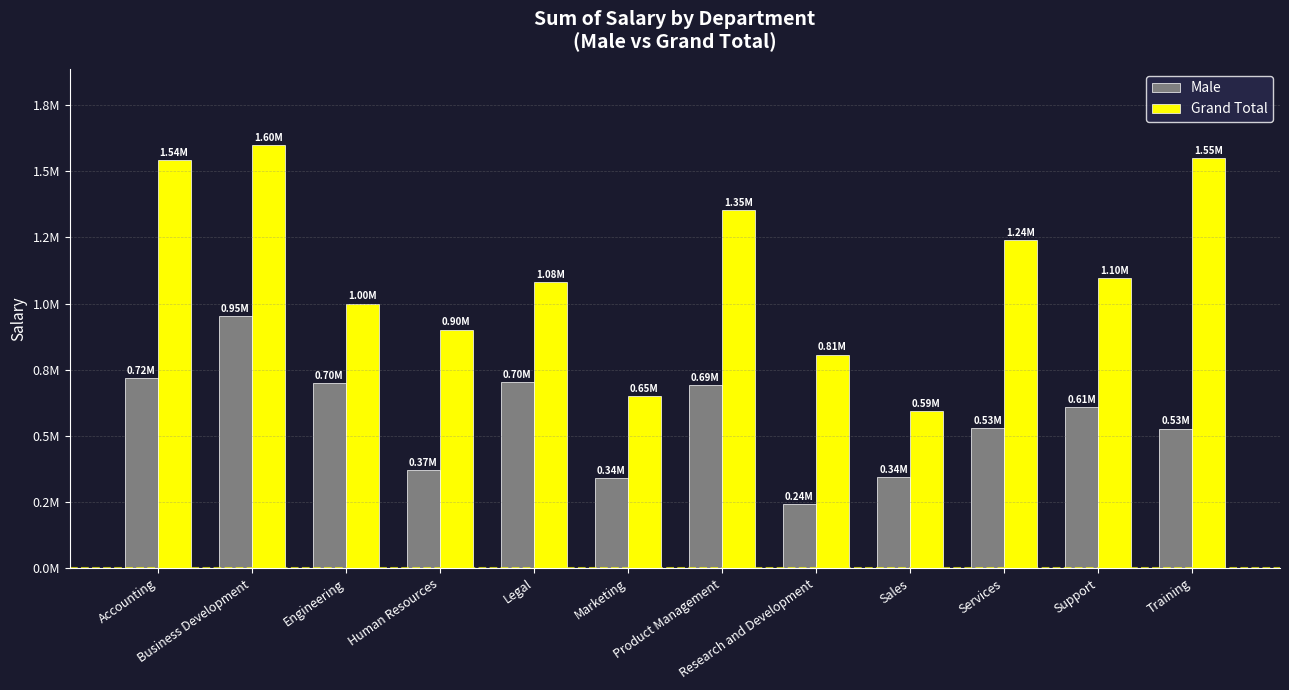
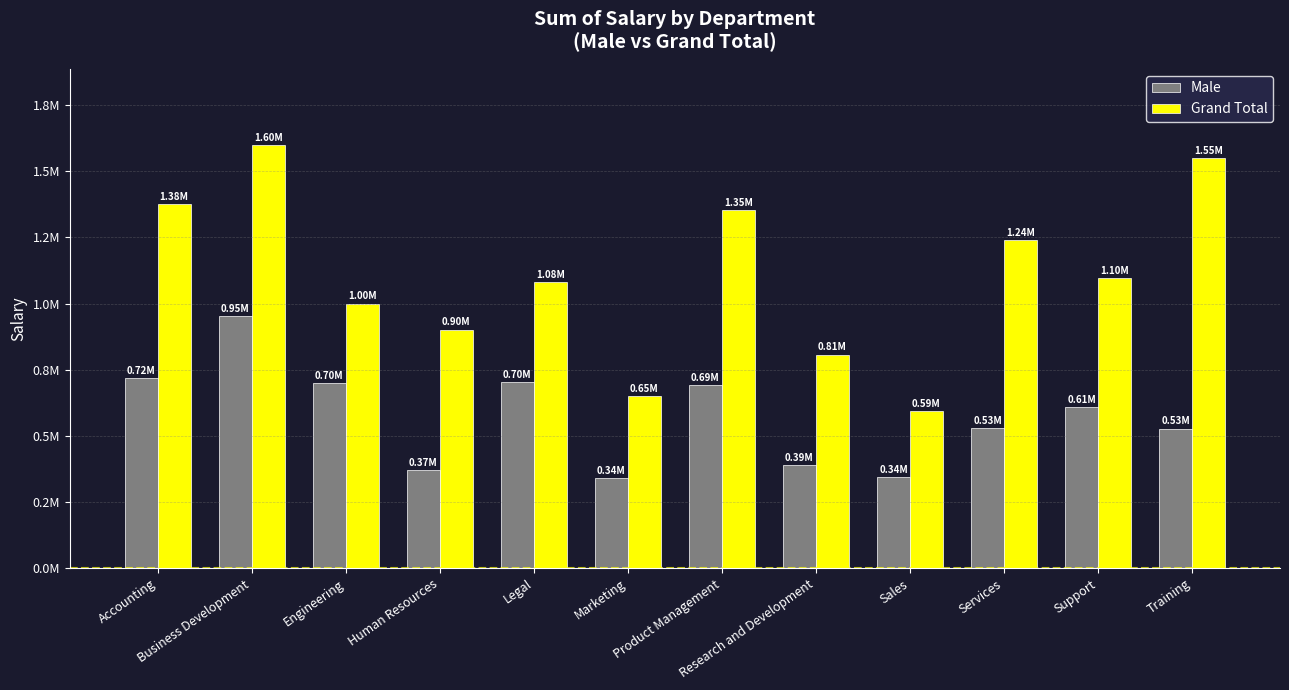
  {
    "Male": {
      "Accounting": "0.72M",
      "Business Development": "0.95M",
      "Engineering": "0.70M",
      "Human Resources": "0.37M",
      "Legal": "0.70M",
      "Marketing": "0.34M",
      "Product Management": "0.69M",
-     "Research and Development": "0.24M",
+     "Research and Development": "0.39M",
      "Sales": "0.34M",
      "Services": "0.53M",
      "Support": "0.61M",
      "Training": "0.53M"
    },
    "Grand Total": {
-     "Accounting": "1.54M",
+     "Accounting": "1.38M",
      "Business Development": "1.60M",
      "Engineering": "1.00M",
      "Human Resources": "0.90M",
      "Legal": "1.08M",
      "Marketing": "0.65M",
      "Product Management": "1.35M",
      "Research and Development": "0.81M",
      "Sales": "0.59M",
      "Services": "1.24M",
      "Support": "1.10M",
      "Training": "1.55M"
    }
  }
